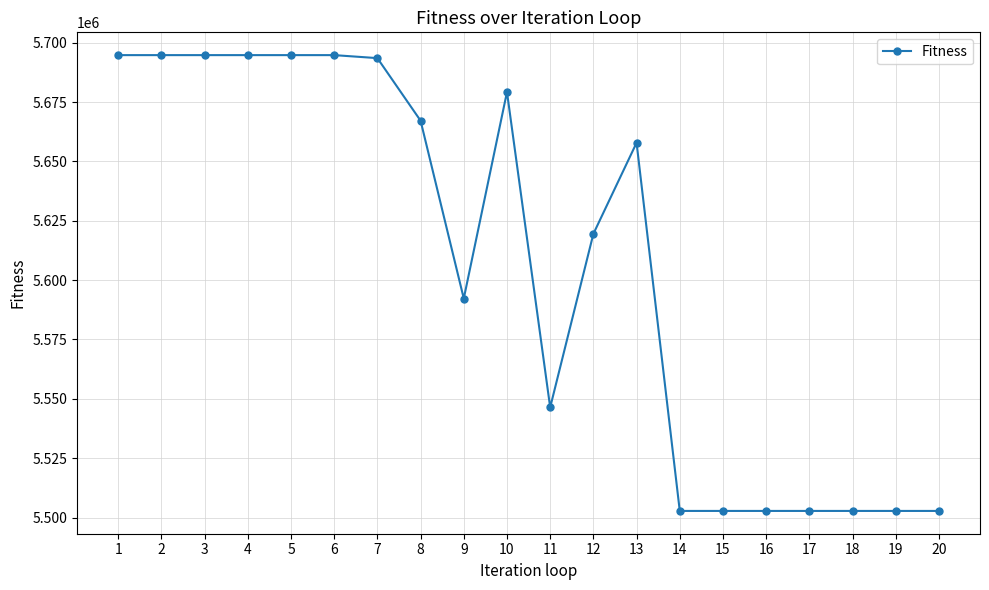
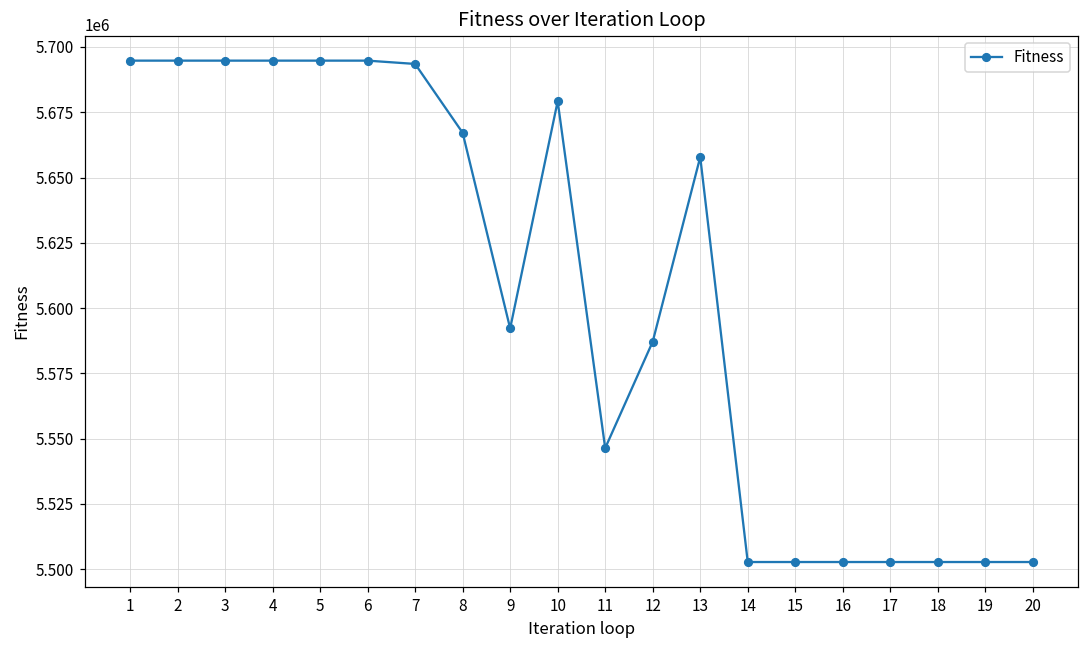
  {
    "1": 5695000,
    "2": 5695000,
    "3": 5695000,
    "4": 5695000,
    "5": 5695000,
    "6": 5695000,
    "7": 5694000,
    "8": 5667000,
    "9": 5592000,
    "10": 5679000,
    "11": 5546000,
-   "12": 5619000,
+   "12": 5587000,
    "13": 5658000,
    "14": 5503000,
    "15": 5503000,
    "16": 5503000,
    "17": 5503000,
    "18": 5503000,
    "19": 5503000,
    "20": 5503000
  }
